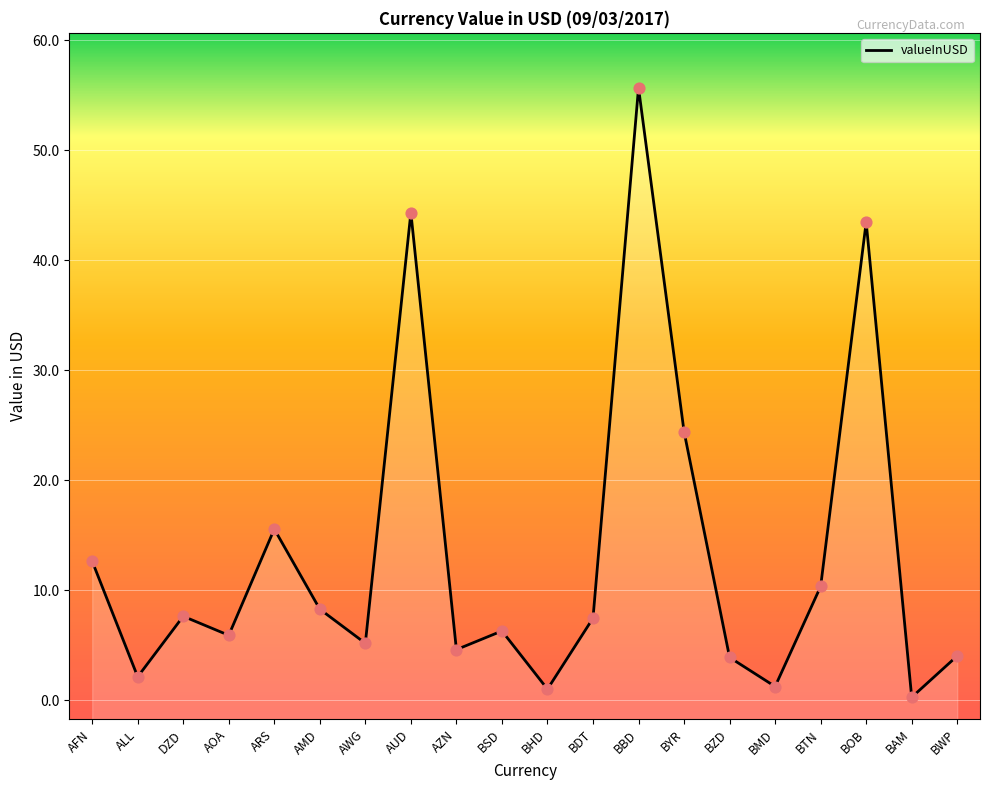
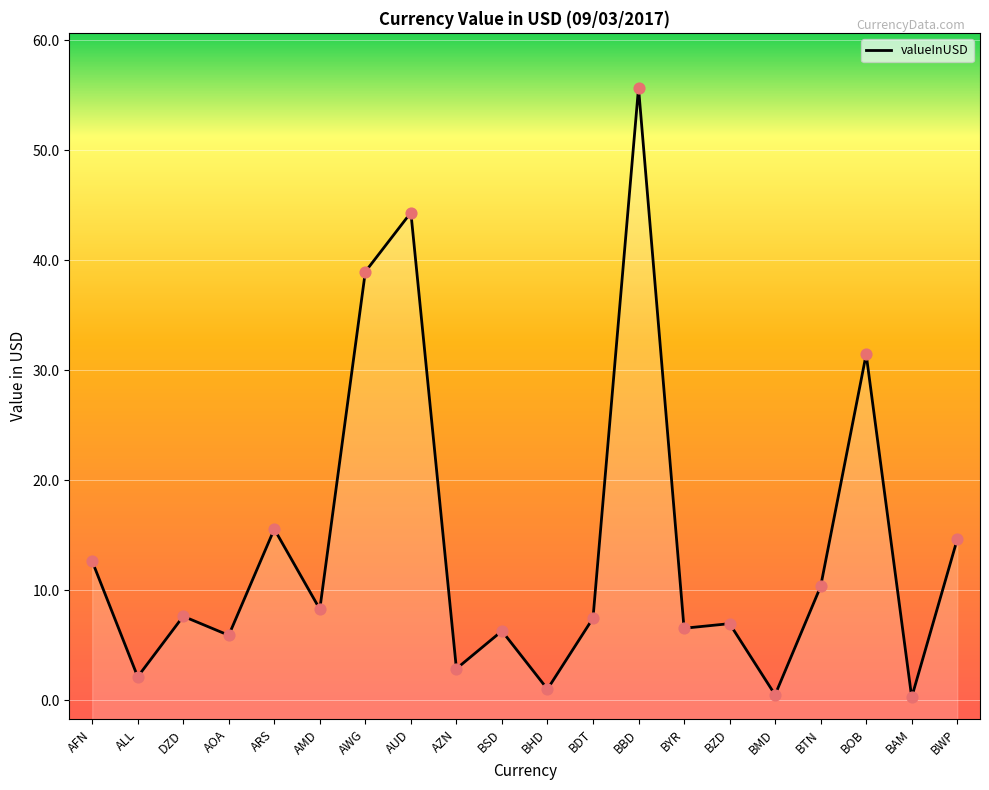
  {
    "AFN": 12.6,
    "ALL": 2.1,
    "DZD": 7.6,
    "AOA": 5.9,
    "ARS": 15.6,
    "AMD": 8.3,
-   "AWG": 5.2,
+   "AWG": 39.0,
    "AUD": 44.3,
-   "AZN": 4.6,
+   "AZN": 2.9,
    "BSD": 6.3,
    "BHD": 1.0,
    "BDT": 7.5,
    "BBD": 55.7,
-   "BYR": 24.4,
-   "BZD": 3.9,
-   "BMD": 1.2,
+   "BYR": 6.5,
+   "BZD": 7.0,
+   "BMD": 0.5,
    "BTN": 10.3,
-   "BOB": 43.5,
+   "BOB": 31.5,
    "BAM": 0.3,
-   "BWP": 4.0
+   "BWP": 14.6
  }
